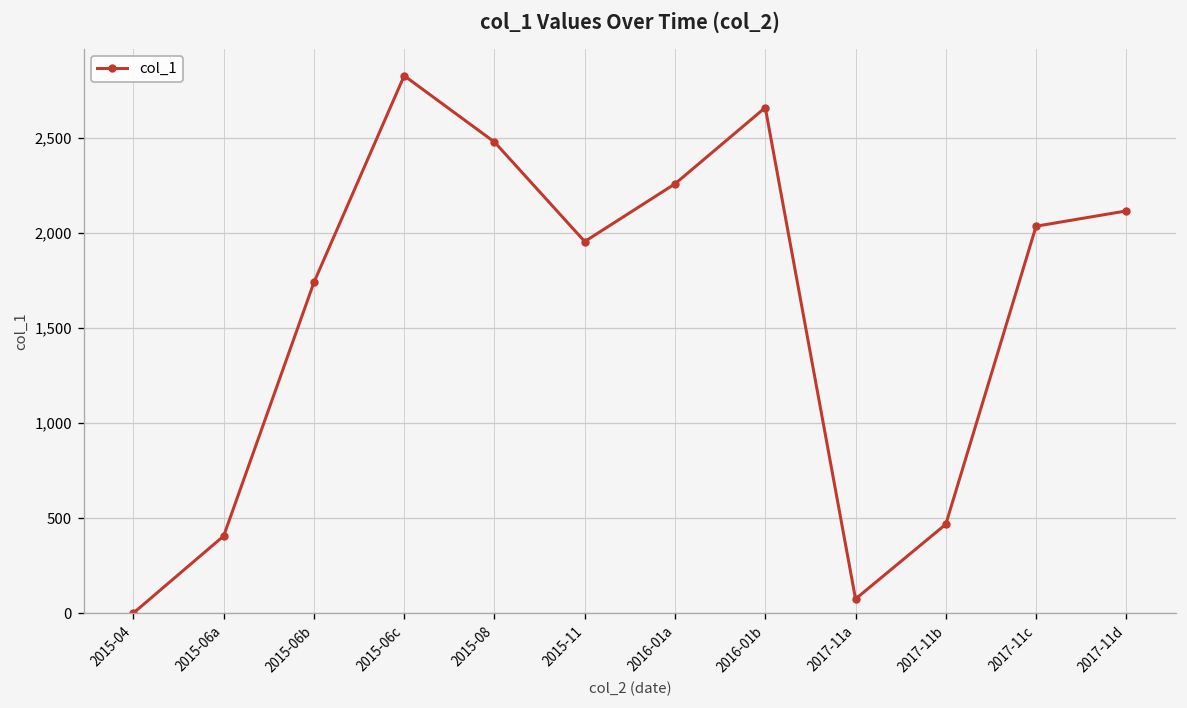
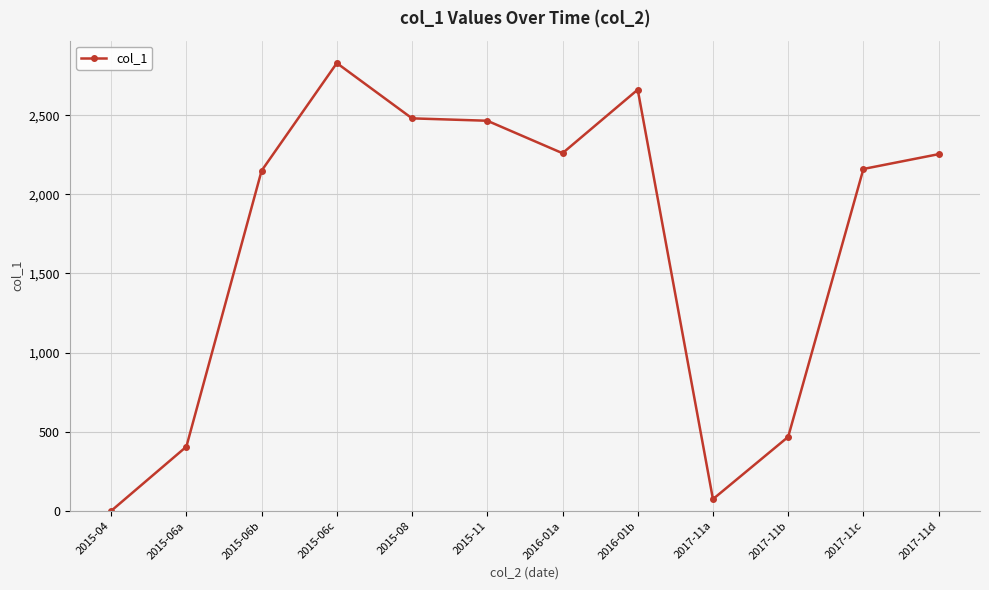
  {
    "2015-04": "0",
    "2015-06a": "410",
-   "2015-06b": "1,740",
+   "2015-06b": "2,150",
    "2015-06c": "2,830",
    "2015-08": "2,480",
-   "2015-11": "1,960",
+   "2015-11": "2,460",
    "2016-01a": "2,260",
    "2016-01b": "2,660",
    "2017-11a": "70",
    "2017-11b": "470",
-   "2017-11c": "2,040",
-   "2017-11d": "2,120"
+   "2017-11c": "2,160",
+   "2017-11d": "2,250"
  }
